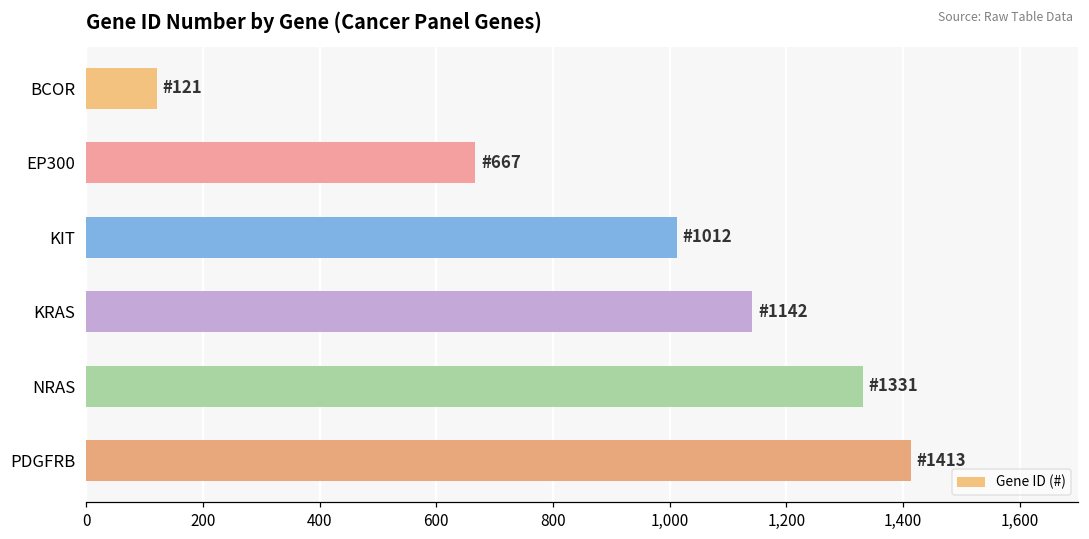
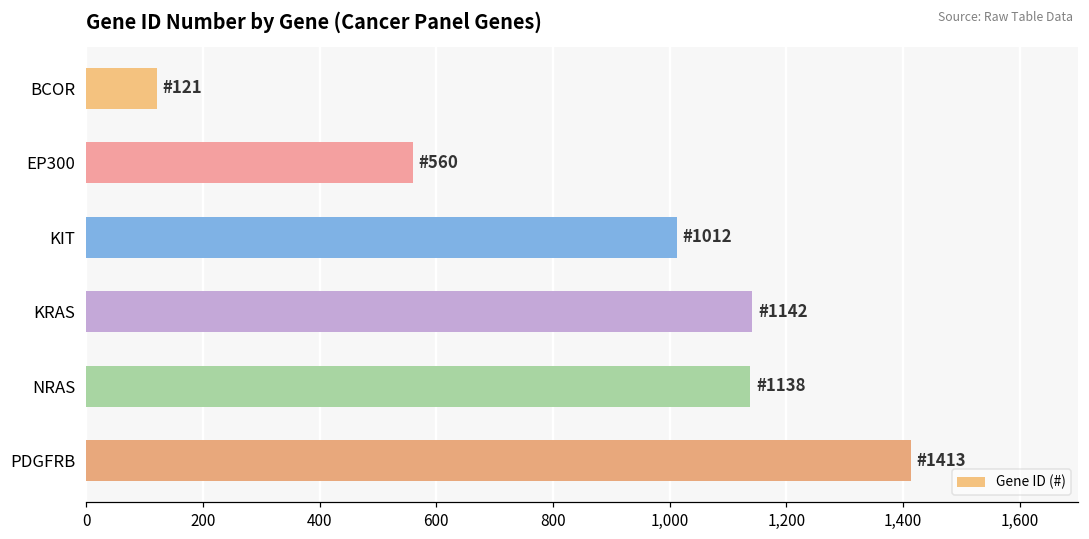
  {
    "BCOR": 121,
-   "EP300": 667,
+   "EP300": 560,
    "KIT": 1012,
    "KRAS": 1142,
-   "NRAS": 1331,
+   "NRAS": 1138,
    "PDGFRB": 1413
  }
